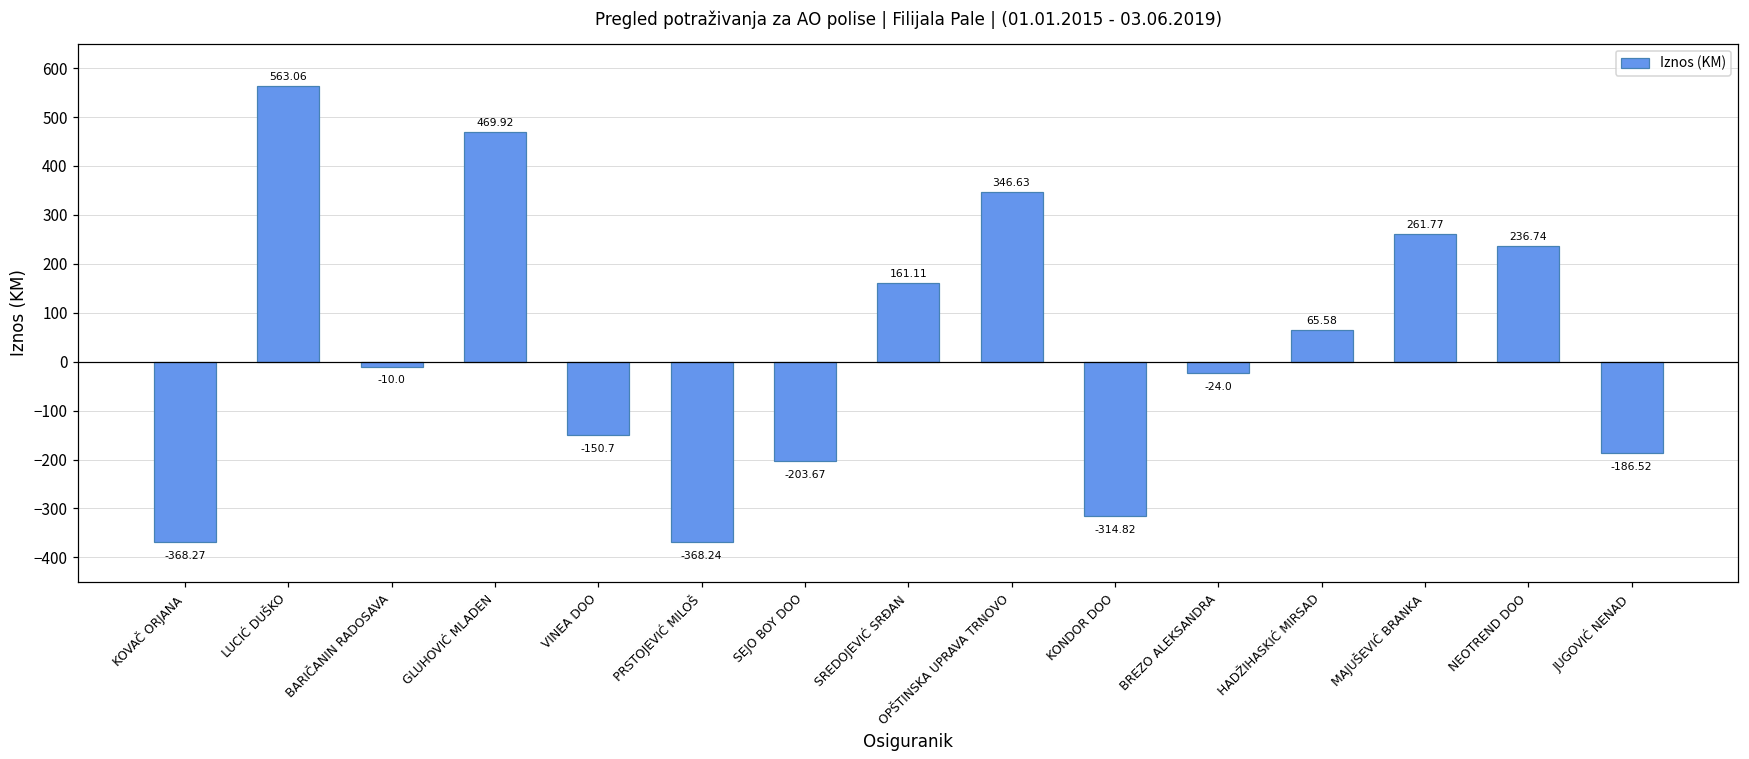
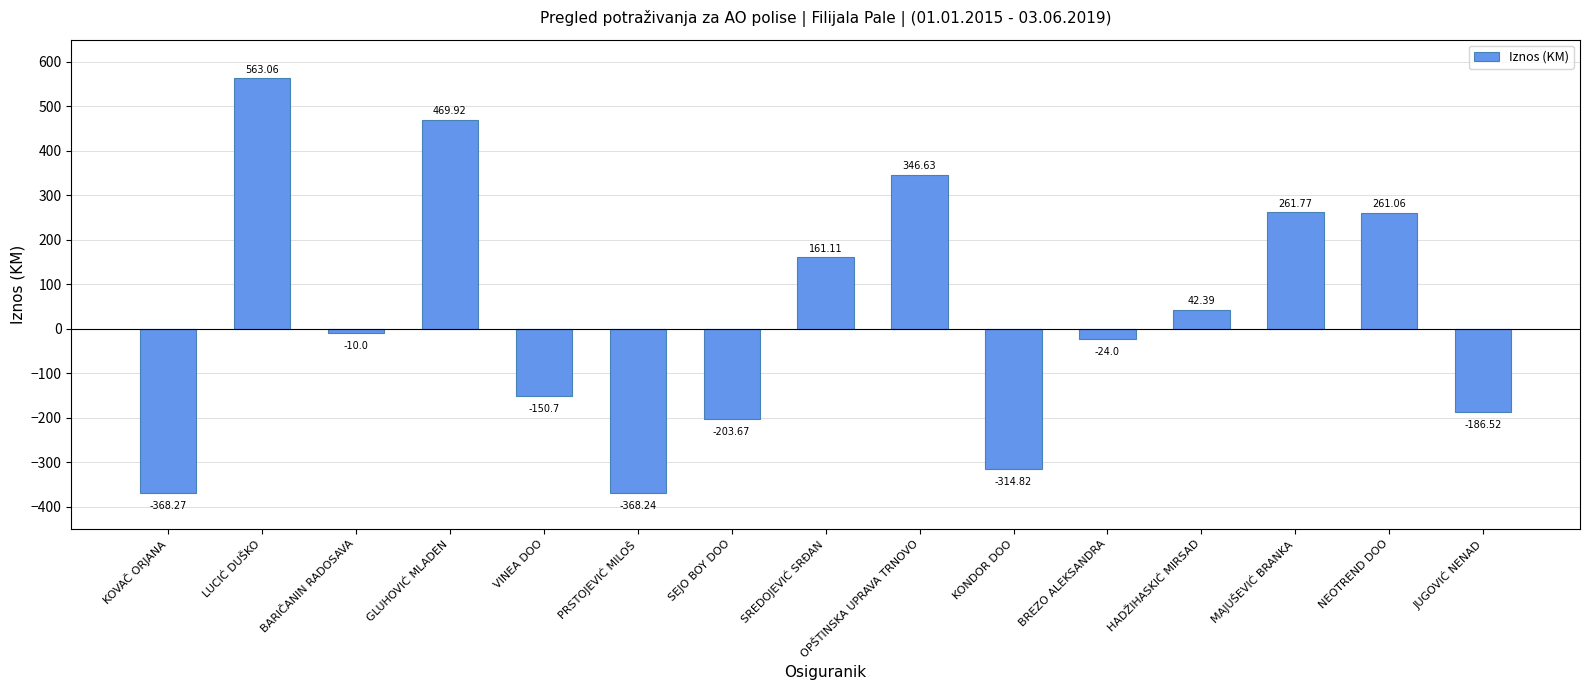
  {
    "KOVAČ ORJANA": -368.27,
    "LUCIĆ DUŠKO": 563.06,
    "BARIČANIN RADOSAVA": -10.0,
    "GLUHOVIĆ MLADEN": 469.92,
    "VINEA DOO": -150.7,
    "PRSTOJEVIĆ MILOŠ": -368.24,
    "SEJO BOY DOO": -203.67,
    "SREDOJEVIĆ SRĐAN": 161.11,
    "OPŠTINSKA UPRAVA TRNOVO": 346.63,
    "KONDOR DOO": -314.82,
    "BREZO ALEKSANDRA": -24.0,
-   "HADŽIHASKIĆ MIRSAD": 65.58,
+   "HADŽIHASKIĆ MIRSAD": 42.39,
    "MAJUŠEVIĆ BRANKA": 261.77,
-   "NEOTREND DOO": 236.74,
+   "NEOTREND DOO": 261.06,
    "JUGOVIĆ NENAD": -186.52
  }
